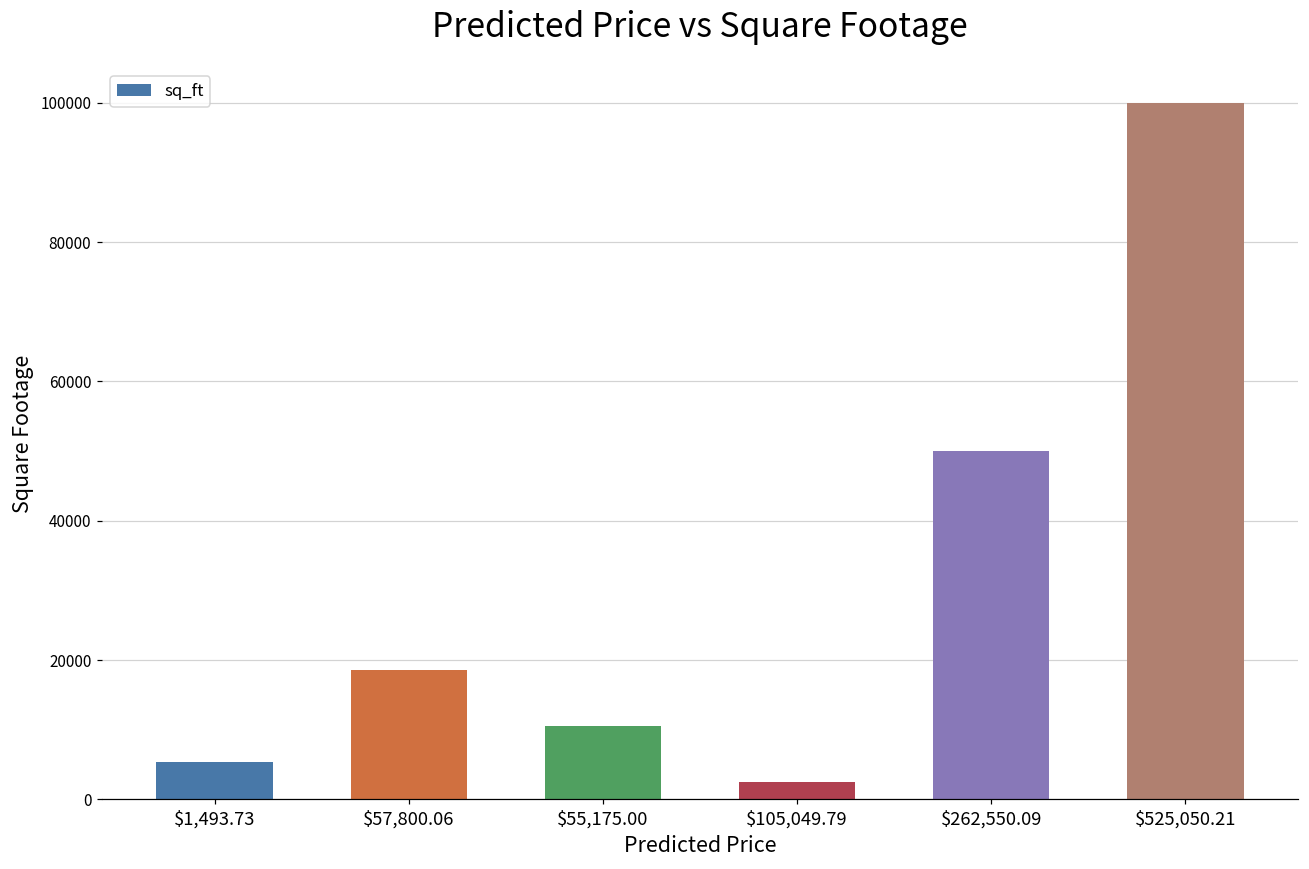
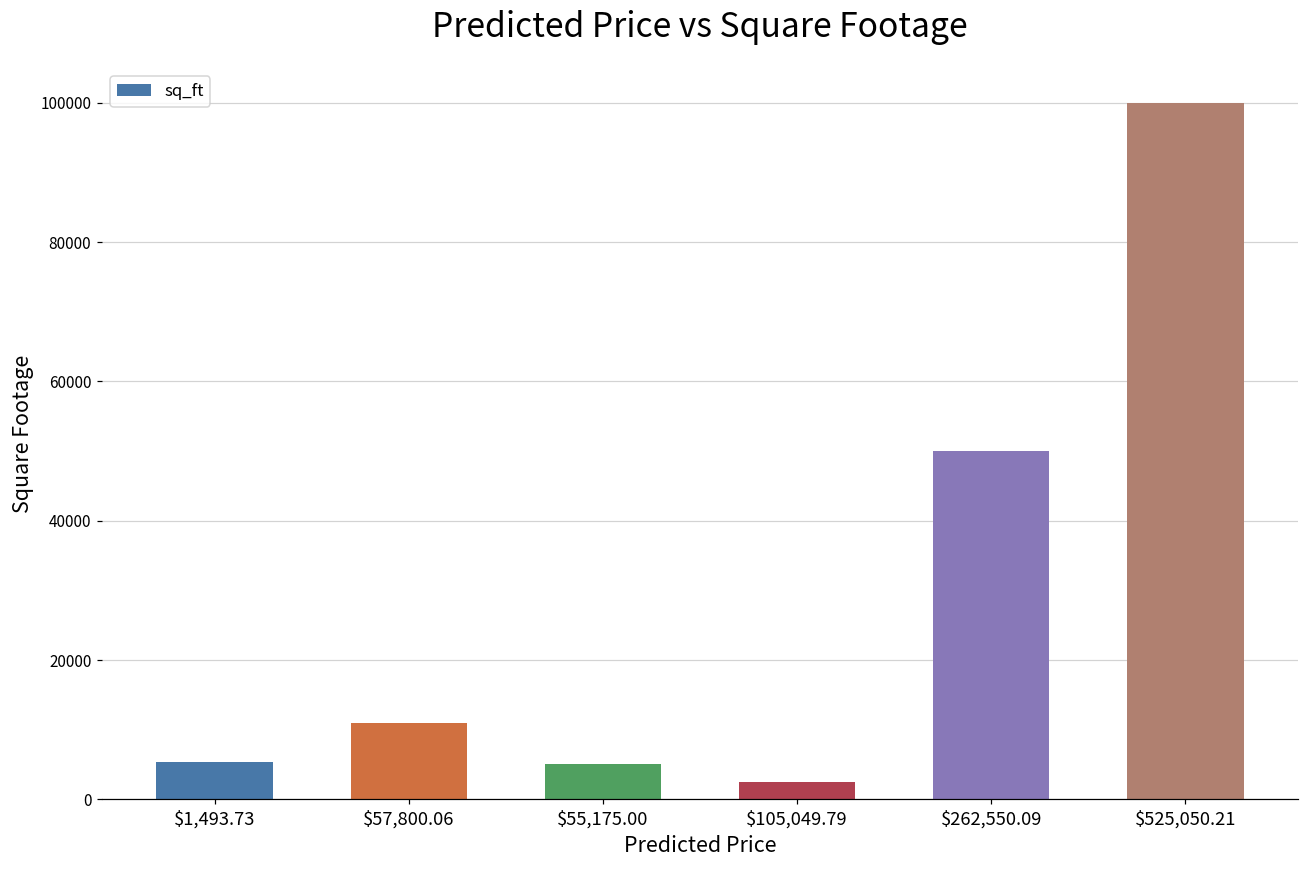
  {
    "$1,493.73": 5000,
-   "$57,800.06": 19000,
-   "$55,175.00": 11000,
+   "$57,800.06": 11000,
+   "$55,175.00": 5000,
    "$105,049.79": 2000,
    "$262,550.09": 50000,
    "$525,050.21": 100000
  }
